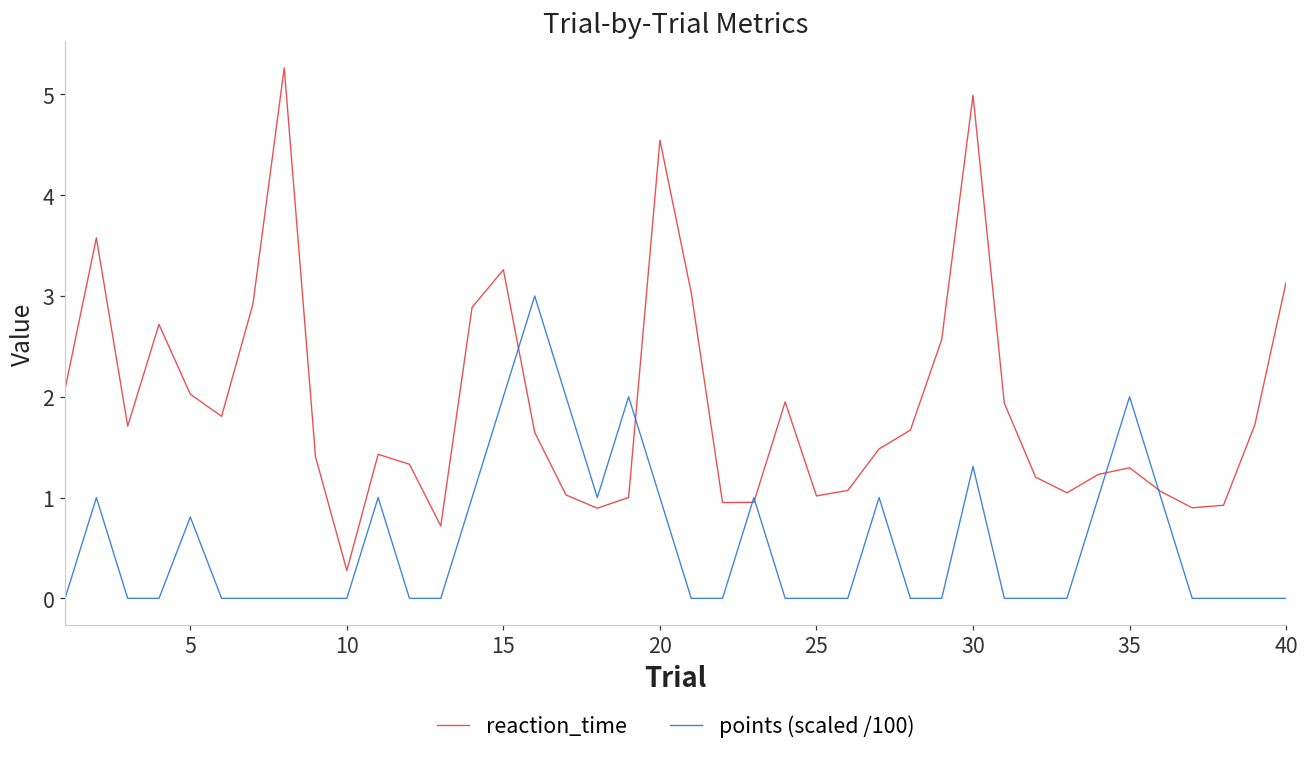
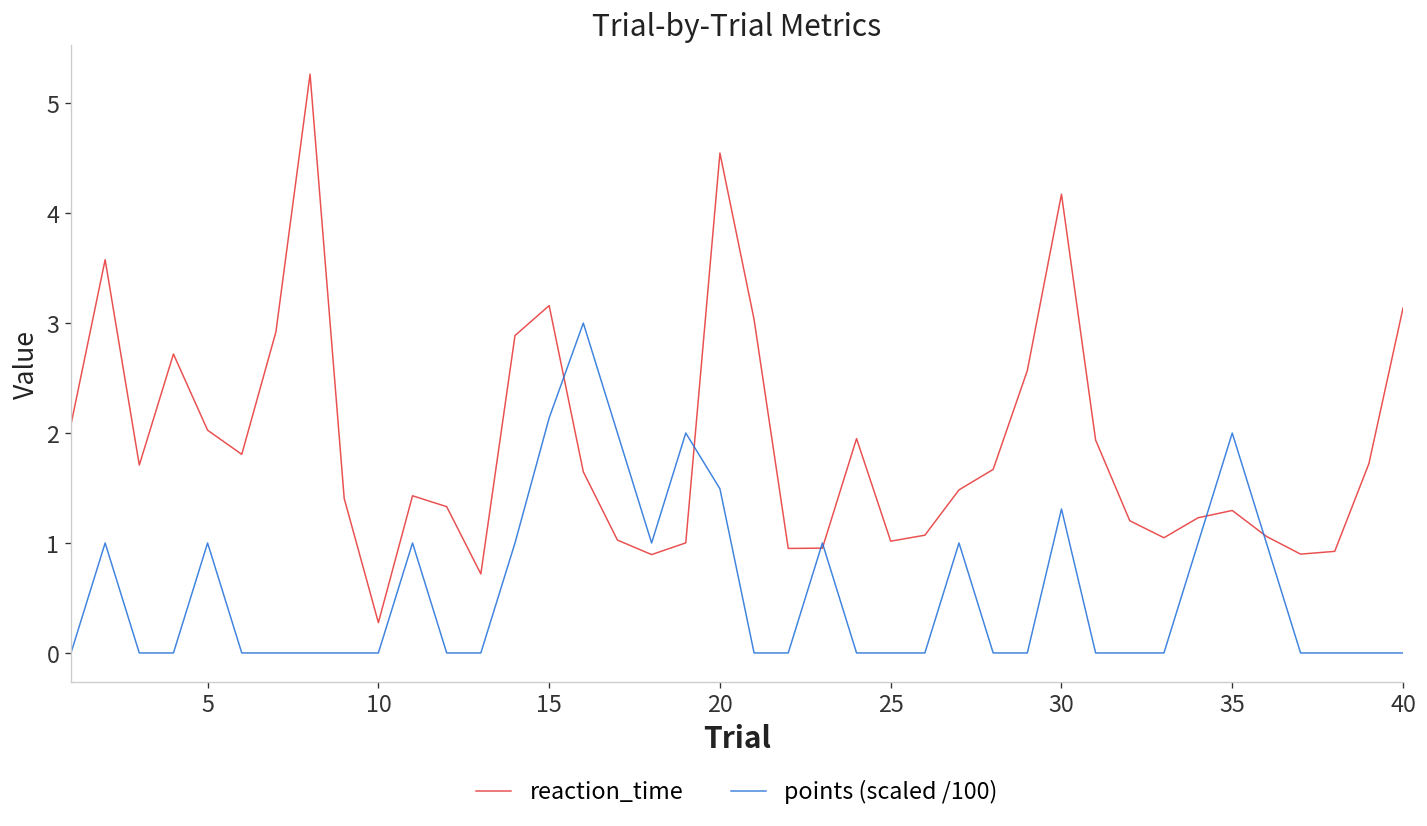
  {
    "reaction_time": {
      "5": 2.0,
      "10": 0.3,
-     "15": 3.3,
+     "15": 3.2,
      "20": 4.5,
      "25": 1.0,
-     "30": 5.0,
+     "30": 4.2,
      "35": 1.3,
      "40": 3.1
    },
    "points (scaled /100)": {
-     "5": 0.8,
+     "5": 1.0,
      "10": 0.0,
-     "15": 2.0,
-     "20": 1.0,
+     "15": 2.1,
+     "20": 1.5,
      "25": 0.0,
      "30": 1.3,
      "35": 2.0,
      "40": 0.0
    }
  }
